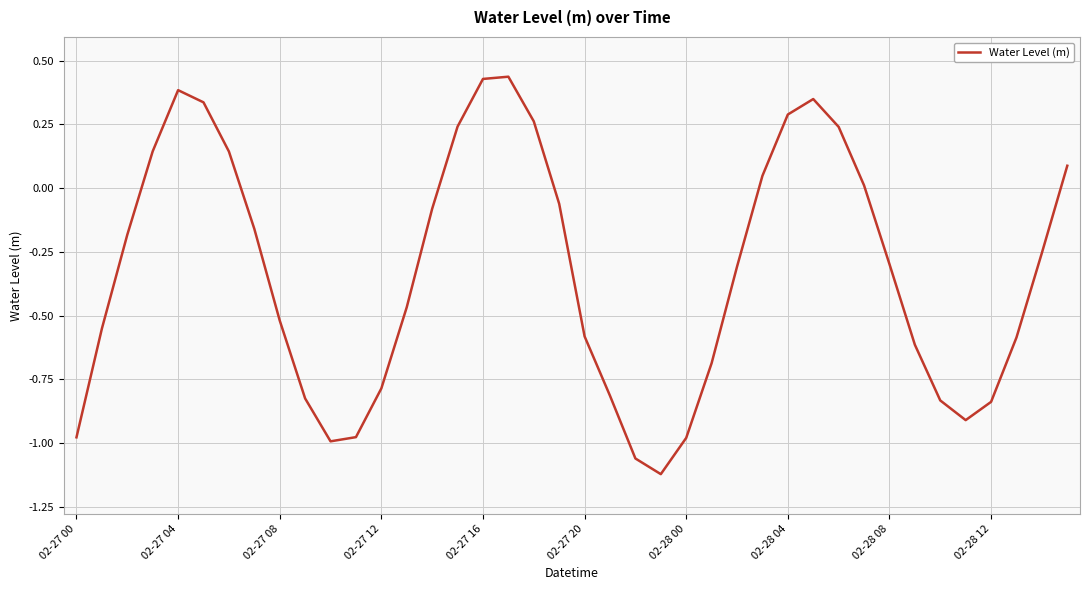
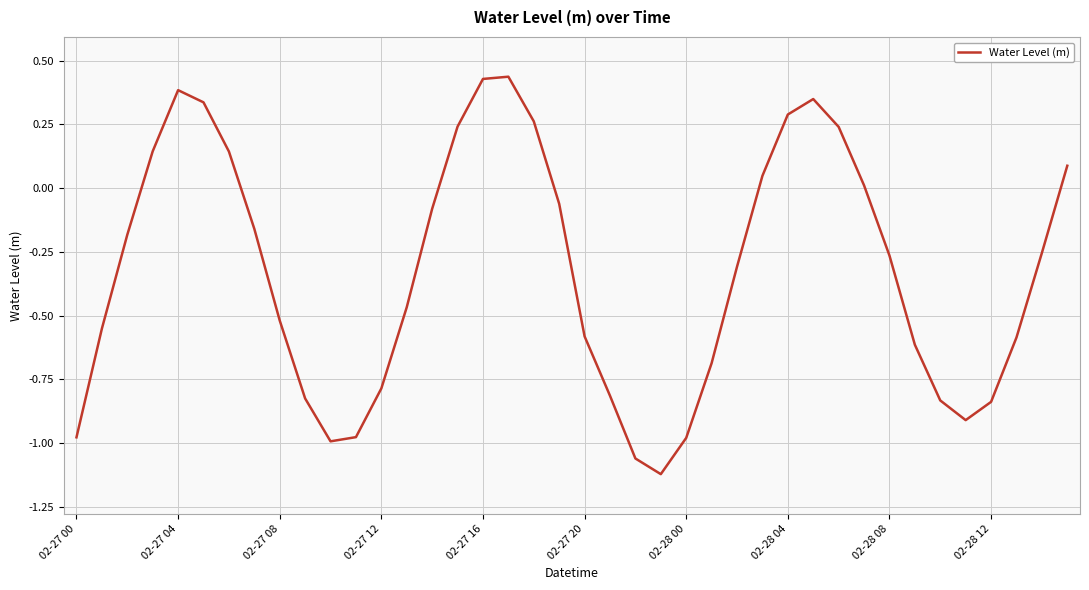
  {
    "02-27 00": -0.98,
    "02-27 04": 0.38,
    "02-27 08": -0.52,
    "02-27 12": -0.79,
    "02-27 16": 0.43,
    "02-27 20": -0.58,
    "02-28 00": -0.98,
    "02-28 04": 0.29,
-   "02-28 08": -0.30,
+   "02-28 08": -0.26,
    "02-28 12": -0.84
  }
